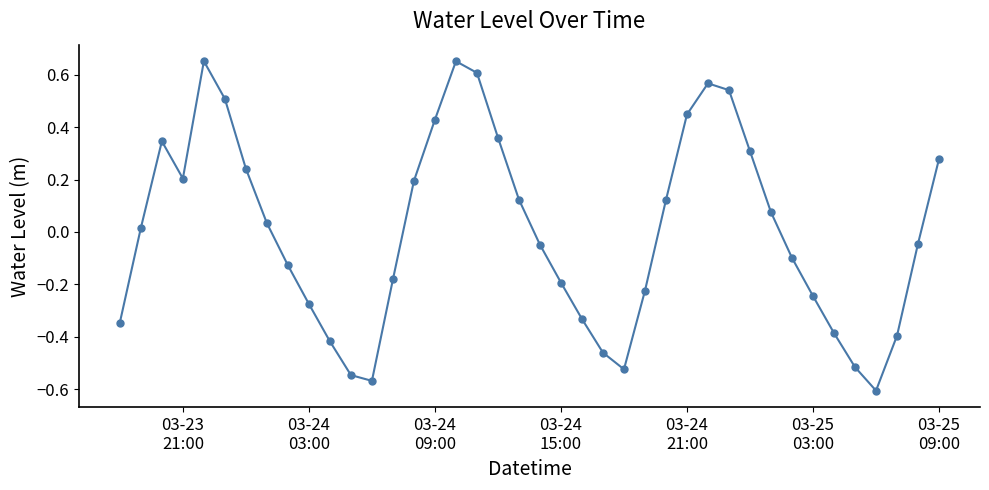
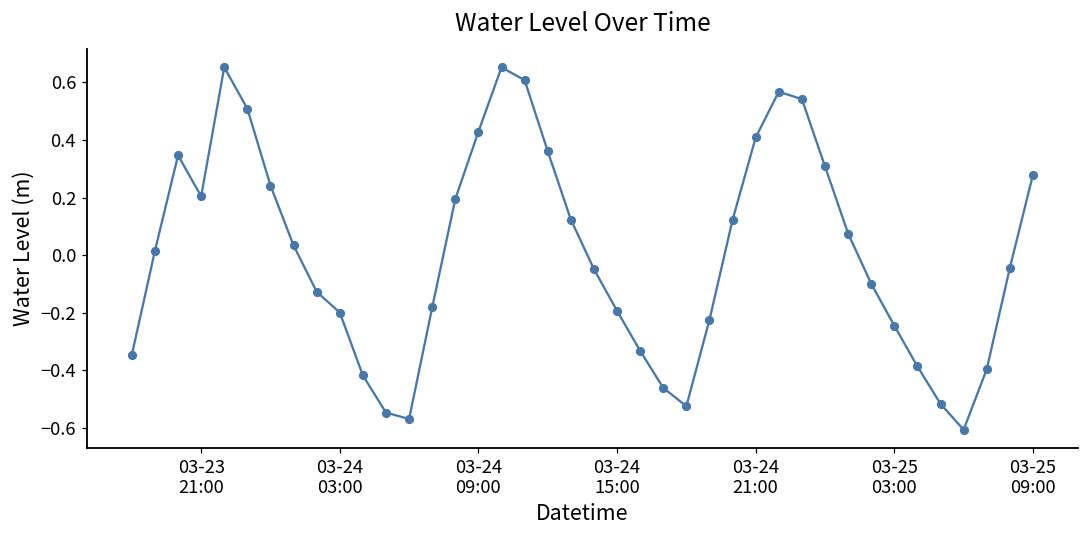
  {
    "03-23 21:00": 0.20,
-   "03-24 03:00": -0.28,
+   "03-24 03:00": -0.20,
    "03-24 09:00": 0.43,
    "03-24 15:00": -0.19,
-   "03-24 21:00": 0.45,
+   "03-24 21:00": 0.41,
    "03-25 03:00": -0.24,
    "03-25 09:00": 0.28
  }
